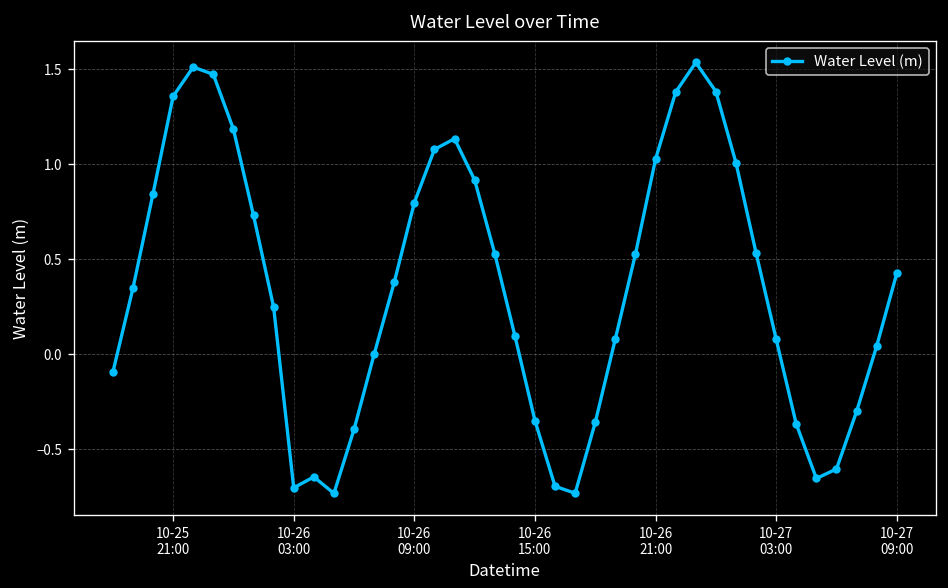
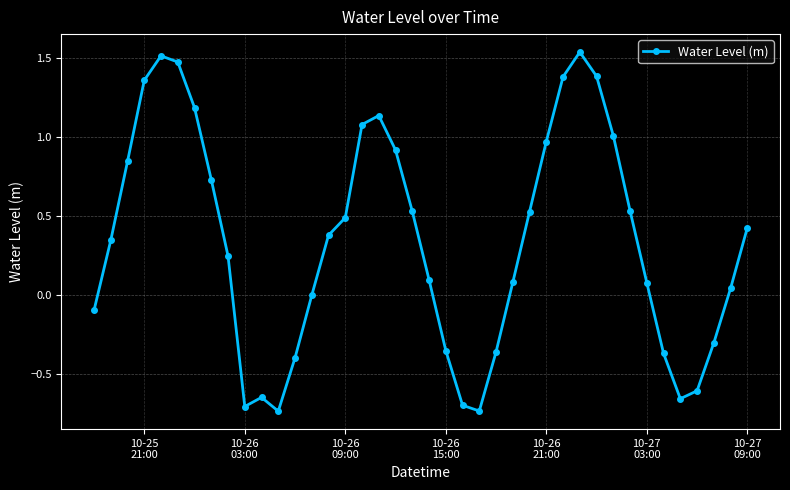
  {
    "10-25 21:00": 1.36,
    "10-26 03:00": -0.70,
-   "10-26 09:00": 0.80,
+   "10-26 09:00": 0.49,
    "10-26 15:00": -0.35,
-   "10-26 21:00": 1.03,
+   "10-26 21:00": 0.97,
    "10-27 03:00": 0.08,
    "10-27 09:00": 0.43
  }
